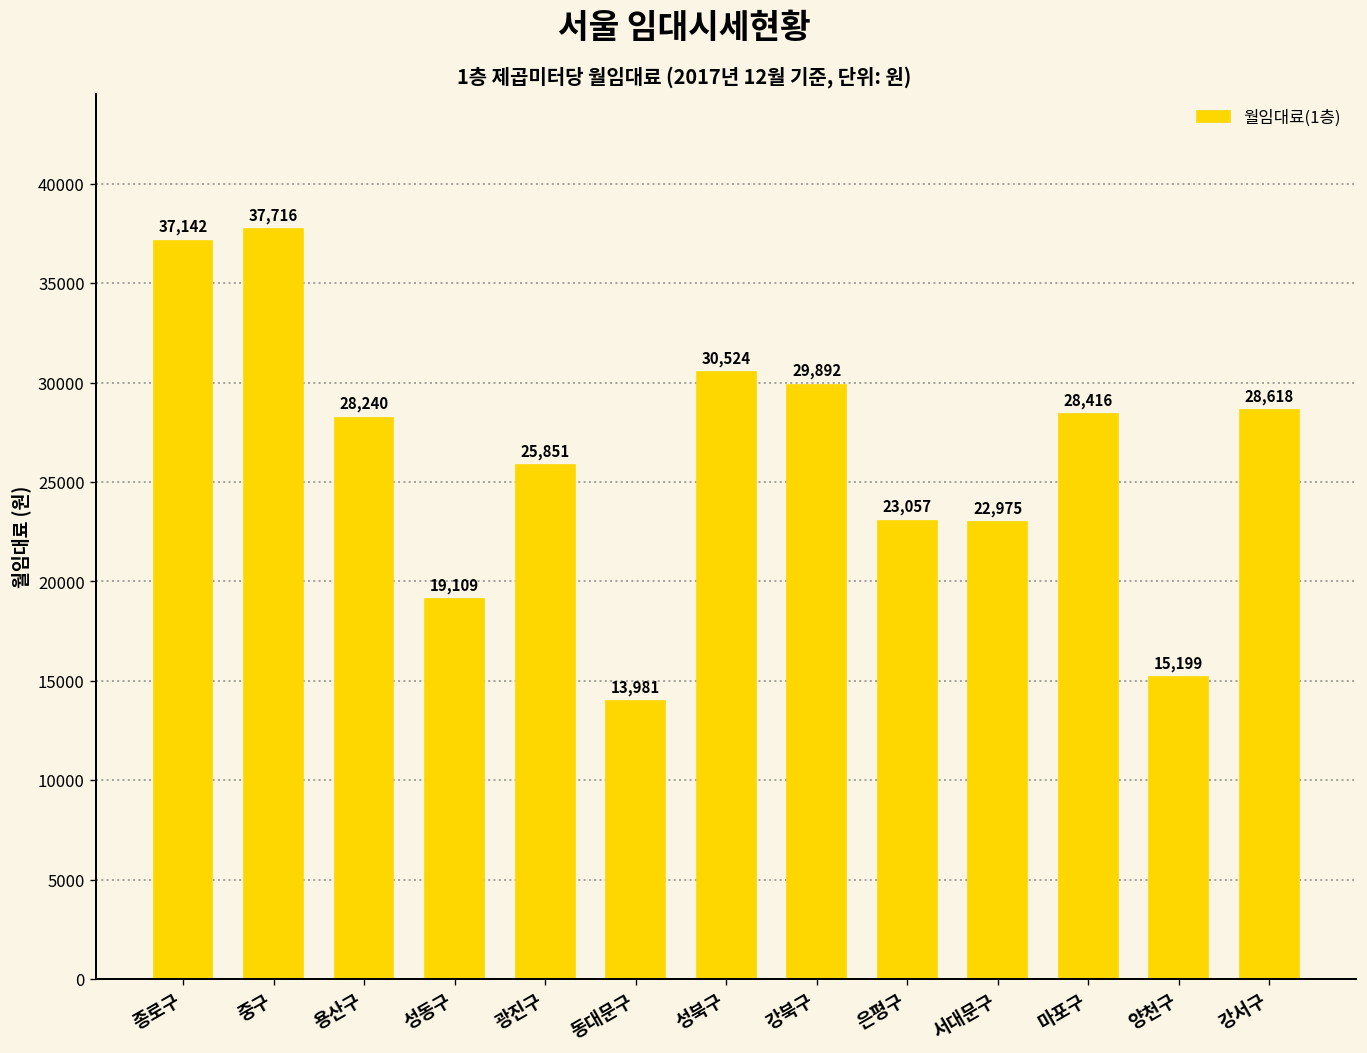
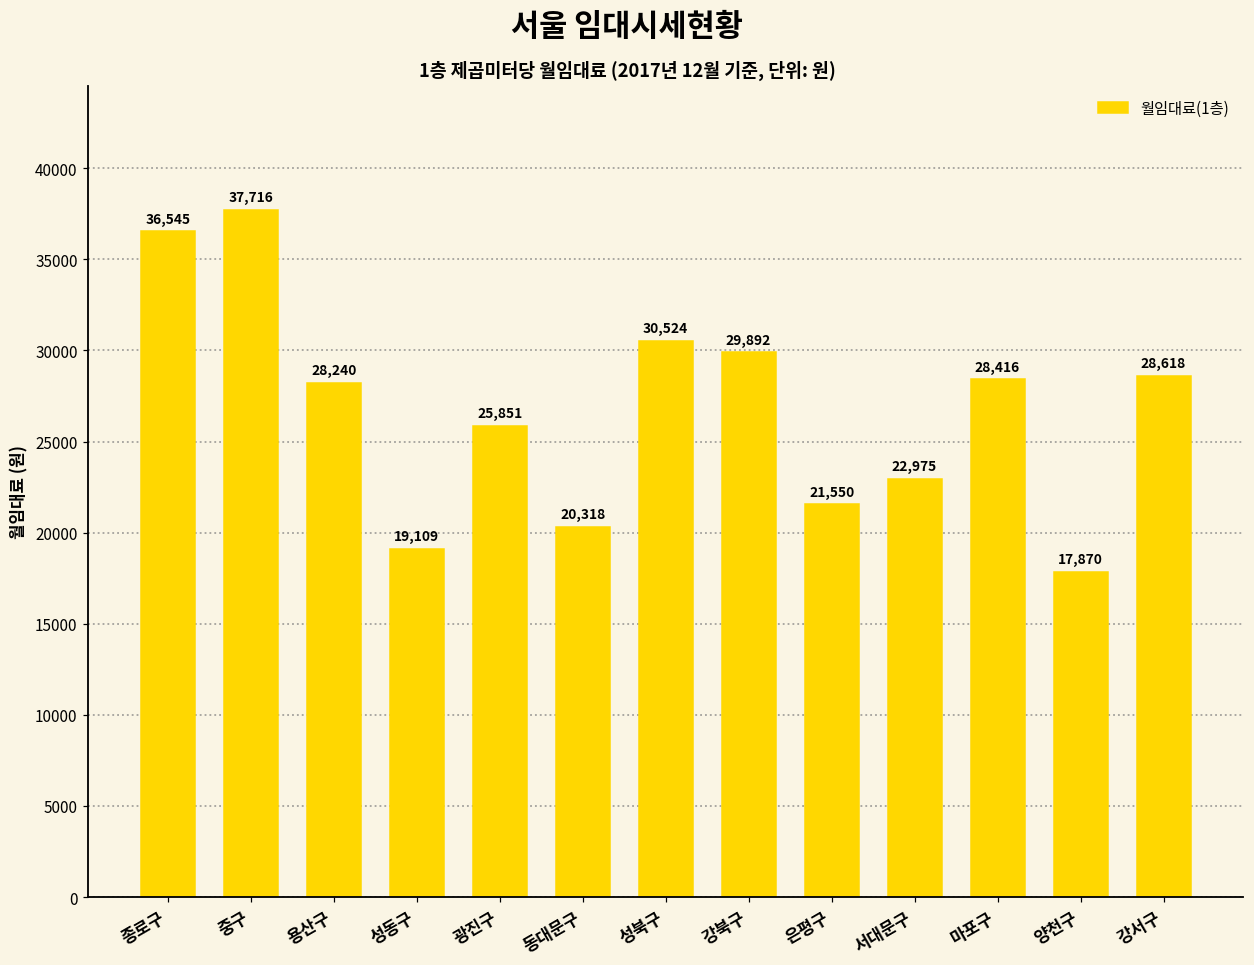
  {
-   "종로구": "37,142",
+   "종로구": "36,545",
    "중구": "37,716",
    "용산구": "28,240",
    "성동구": "19,109",
    "광진구": "25,851",
-   "동대문구": "13,981",
+   "동대문구": "20,318",
    "성북구": "30,524",
    "강북구": "29,892",
-   "은평구": "23,057",
+   "은평구": "21,550",
    "서대문구": "22,975",
    "마포구": "28,416",
-   "양천구": "15,199",
+   "양천구": "17,870",
    "강서구": "28,618"
  }
